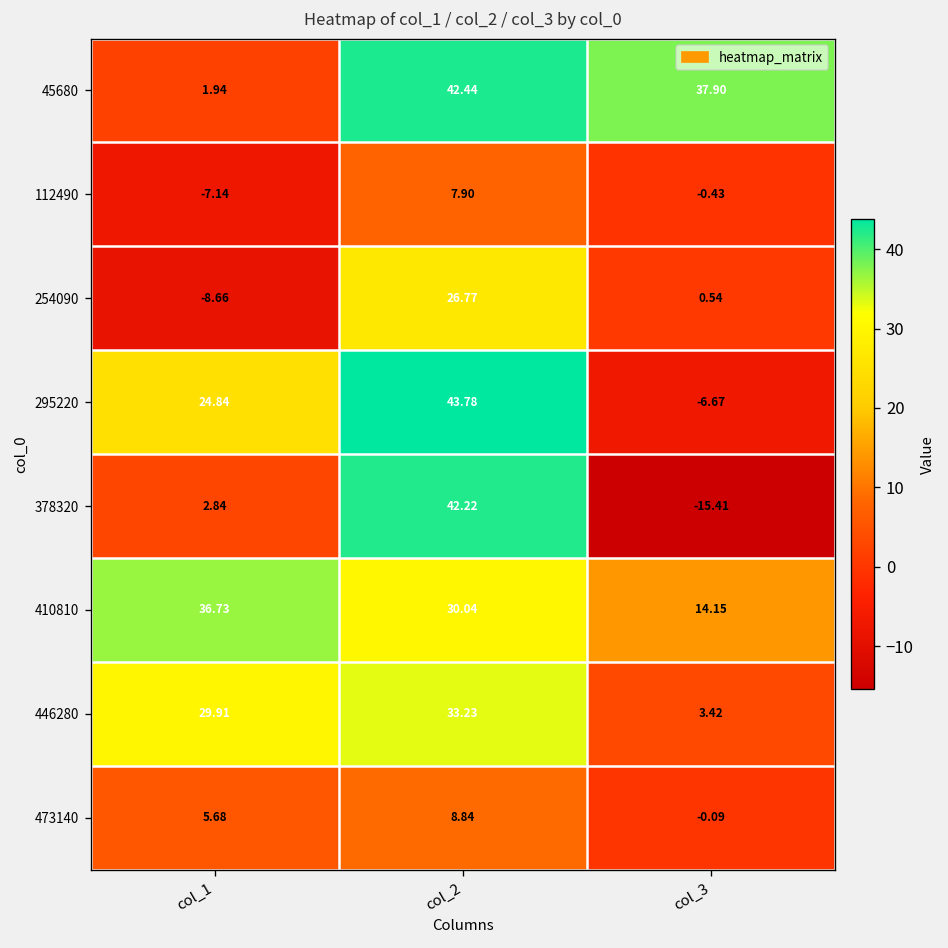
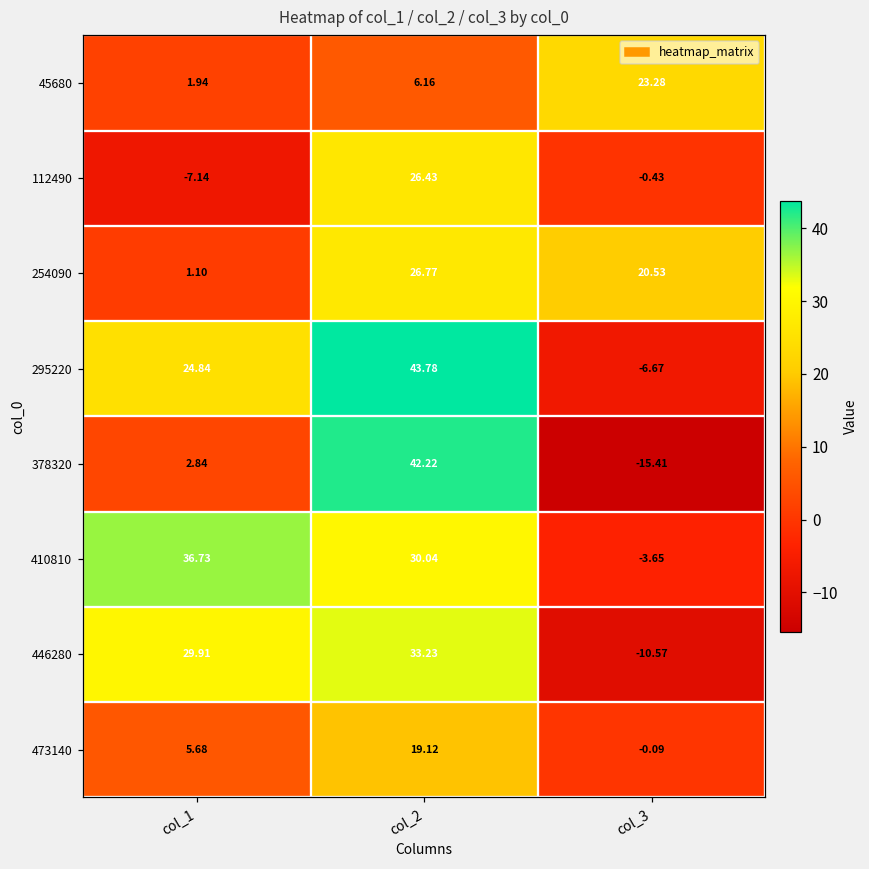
  {
    "45680": {
      "col_1": 1.94,
-     "col_2": 42.44,
-     "col_3": 37.90
+     "col_2": 6.16,
+     "col_3": 23.28
    },
    "112490": {
      "col_1": -7.14,
-     "col_2": 7.90,
+     "col_2": 26.43,
      "col_3": -0.43
    },
    "254090": {
-     "col_1": -8.66,
+     "col_1": 1.10,
      "col_2": 26.77,
-     "col_3": 0.54
+     "col_3": 20.53
    },
    "295220": {
      "col_1": 24.84,
      "col_2": 43.78,
      "col_3": -6.67
    },
    "378320": {
      "col_1": 2.84,
      "col_2": 42.22,
      "col_3": -15.41
    },
    "410810": {
      "col_1": 36.73,
      "col_2": 30.04,
-     "col_3": 14.15
+     "col_3": -3.65
    },
    "446280": {
      "col_1": 29.91,
      "col_2": 33.23,
-     "col_3": 3.42
+     "col_3": -10.57
    },
    "473140": {
      "col_1": 5.68,
-     "col_2": 8.84,
+     "col_2": 19.12,
      "col_3": -0.09
    }
  }
